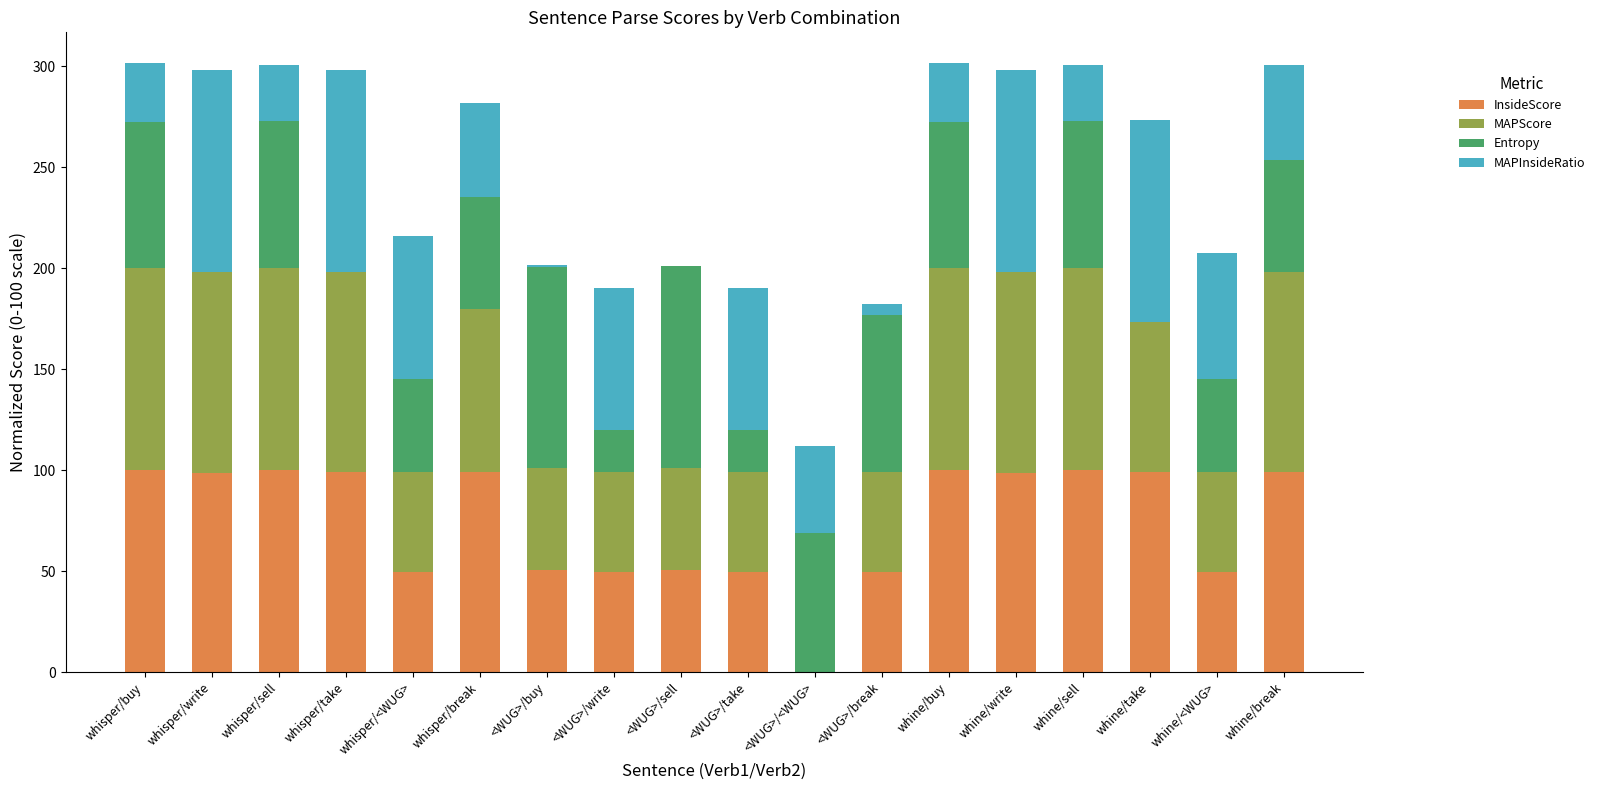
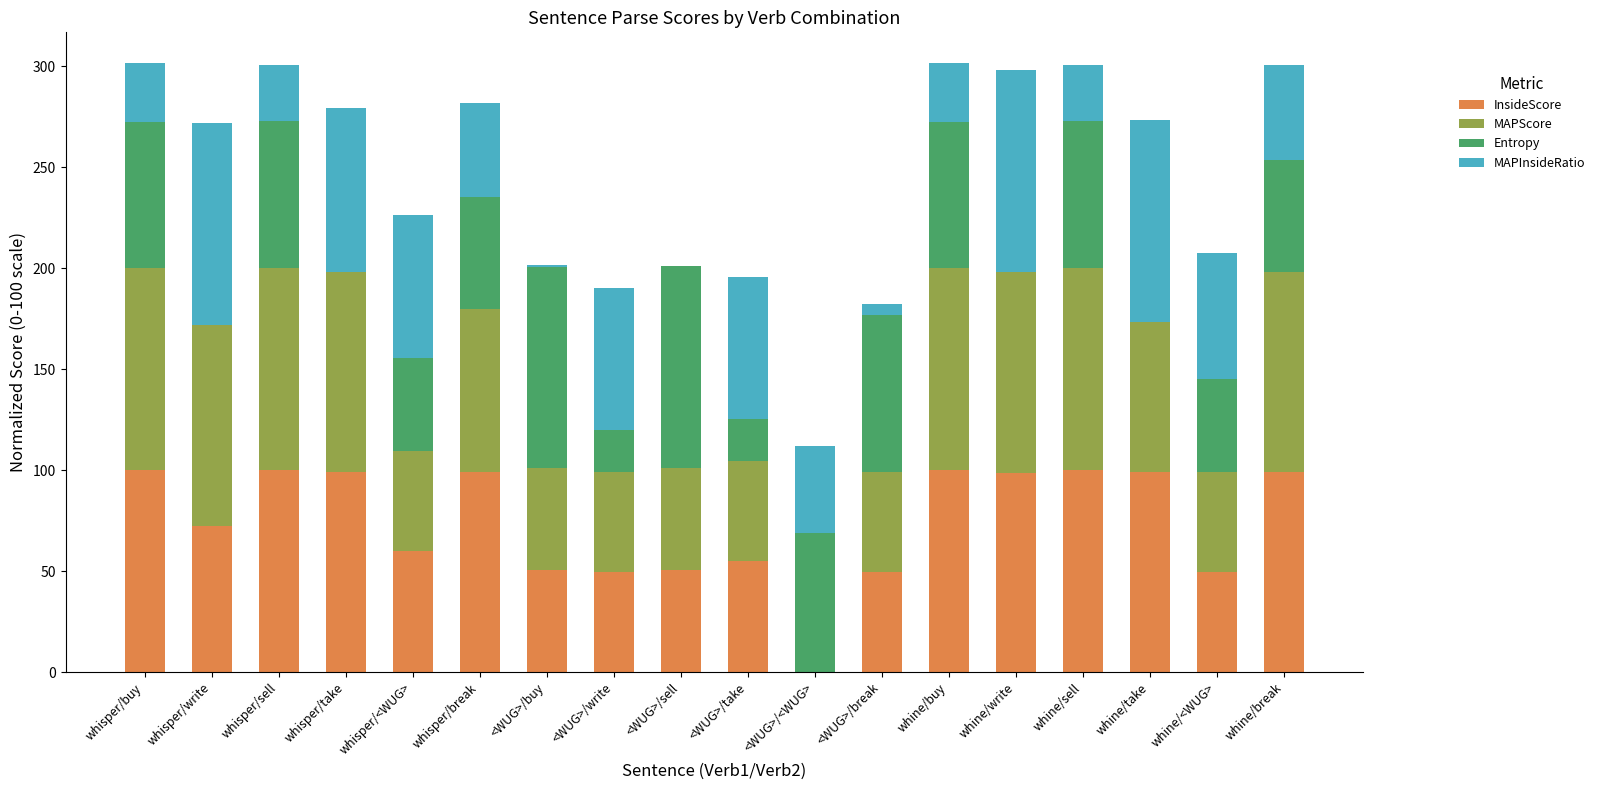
  {
    "InsideScore": {
      "whisper/buy": 100,
-     "whisper/write": 99,
+     "whisper/write": 73,
      "whisper/sell": 100,
      "whisper/take": 99,
-     "whisper/<WUG>": 49,
+     "whisper/<WUG>": 60,
      "whisper/break": 99,
      "<WUG>/buy": 51,
      "<WUG>/write": 49,
      "<WUG>/sell": 51,
-     "<WUG>/take": 49,
+     "<WUG>/take": 55,
      "<WUG>/<WUG>": 0,
      "<WUG>/break": 50,
      "whine/buy": 100,
      "whine/write": 99,
      "whine/sell": 100,
      "whine/take": 99,
      "whine/<WUG>": 49,
      "whine/break": 99
    },
    "MAPScore": {
      "whisper/buy": 100,
      "whisper/write": 99,
      "whisper/sell": 100,
      "whisper/take": 99,
      "whisper/<WUG>": 50,
      "whisper/break": 81,
      "<WUG>/buy": 50,
      "<WUG>/write": 50,
      "<WUG>/sell": 50,
      "<WUG>/take": 50,
      "<WUG>/<WUG>": 0,
      "<WUG>/break": 50,
      "whine/buy": 100,
      "whine/write": 99,
      "whine/sell": 100,
      "whine/take": 75,
      "whine/<WUG>": 50,
      "whine/break": 99
    },
    "Entropy": {
      "whisper/buy": 73,
      "whisper/write": 0,
      "whisper/sell": 73,
      "whisper/take": 0,
      "whisper/<WUG>": 46,
      "whisper/break": 55,
      "<WUG>/buy": 100,
      "<WUG>/write": 21,
      "<WUG>/sell": 100,
      "<WUG>/take": 21,
      "<WUG>/<WUG>": 69,
      "<WUG>/break": 77,
      "whine/buy": 73,
      "whine/write": 0,
      "whine/sell": 73,
      "whine/take": 0,
      "whine/<WUG>": 46,
      "whine/break": 55
    },
    "MAPInsideRatio": {
      "whisper/buy": 29,
      "whisper/write": 100,
      "whisper/sell": 28,
-     "whisper/take": 100,
+     "whisper/take": 81,
      "whisper/<WUG>": 71,
      "whisper/break": 47,
      "<WUG>/write": 71,
      "<WUG>/sell": 0,
      "<WUG>/take": 71,
      "<WUG>/<WUG>": 43,
      "<WUG>/break": 5,
      "whine/buy": 29,
      "whine/write": 100,
      "whine/sell": 28,
      "whine/take": 100,
      "whine/<WUG>": 63,
      "whine/break": 47
    }
  }
